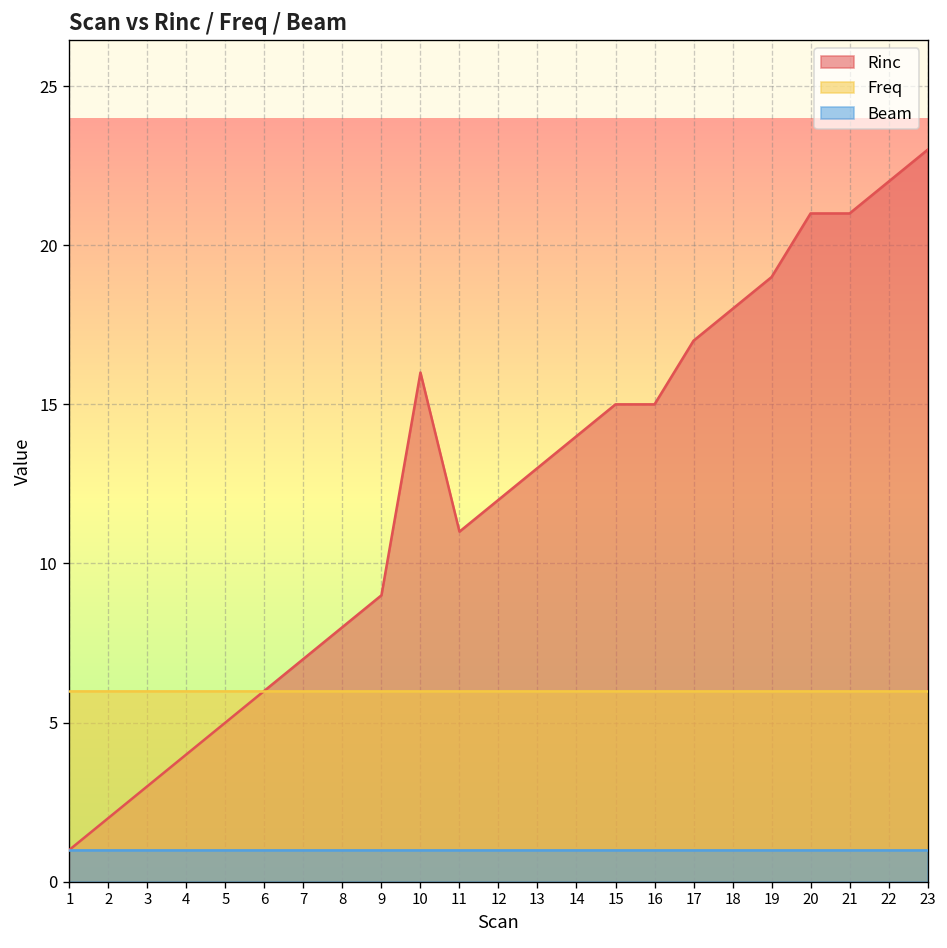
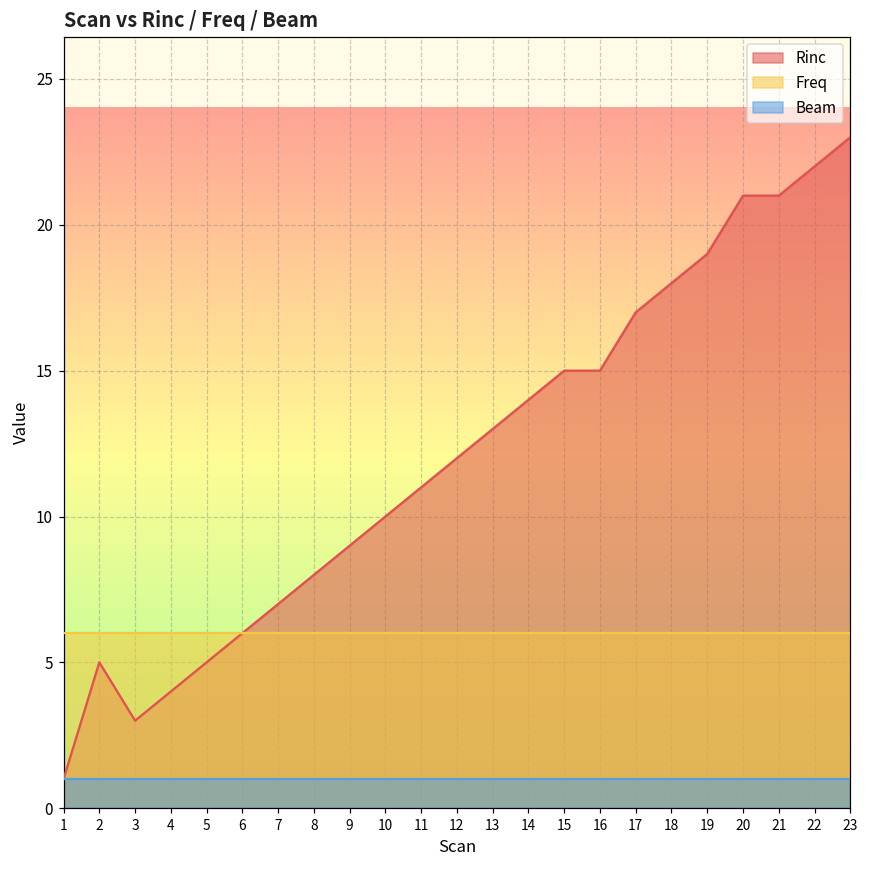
  {
    "Rinc": {
-     "2": 2,
+     "2": 5,
      "3": 3,
      "4": 4,
      "5": 5,
      "7": 7,
      "8": 8,
      "9": 9,
-     "10": 16,
+     "10": 10,
      "11": 11,
      "12": 12,
      "13": 13,
      "14": 14,
      "15": 15,
      "16": 15,
      "17": 17,
      "18": 18,
      "19": 19,
      "20": 21,
      "21": 21,
      "22": 22,
      "23": 23
    },
    "Freq": {
      "1": 6,
      "2": 6,
      "3": 6,
      "4": 6,
      "5": 6,
      "7": 6,
      "8": 6,
      "9": 6,
      "10": 6,
      "11": 6,
      "12": 6,
      "13": 6,
      "14": 6,
      "15": 6,
      "16": 6,
      "17": 6,
      "18": 6,
      "19": 6,
      "20": 6,
      "21": 6,
      "22": 6,
      "23": 6
    },
    "Beam": {
      "2": 1,
      "3": 1,
      "4": 1,
      "5": 1,
      "6": 1,
      "7": 1,
      "8": 1,
      "9": 1,
      "10": 1,
      "11": 1,
      "12": 1,
      "13": 1,
      "14": 1,
      "15": 1,
      "16": 1,
      "17": 1,
      "18": 1,
      "19": 1,
      "20": 1,
      "21": 1,
      "22": 1,
      "23": 1
    }
  }
